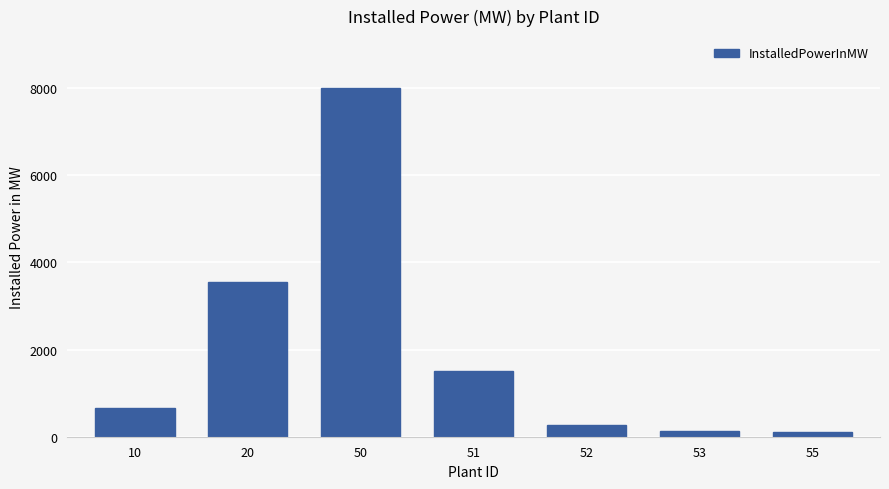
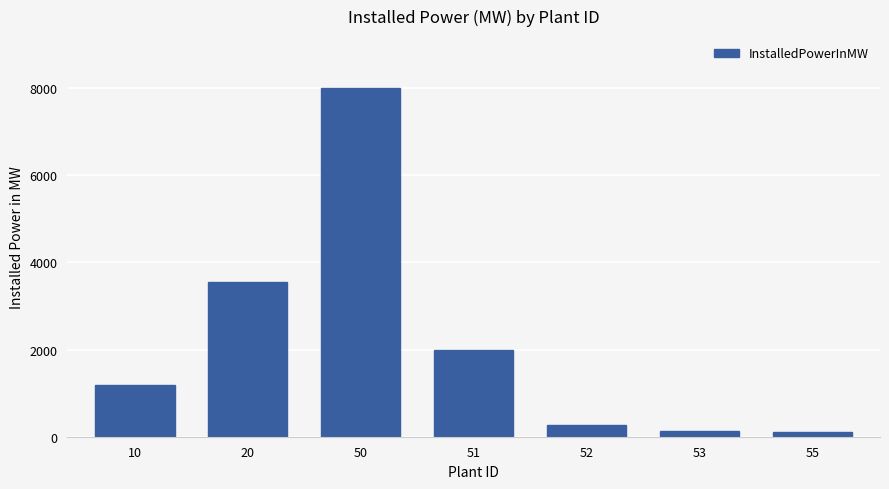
  {
-   "10": 700,
+   "10": 1200,
    "20": 3600,
    "50": 8000,
-   "51": 1500,
+   "51": 2000,
    "52": 300,
    "53": 100,
    "55": 100
  }
